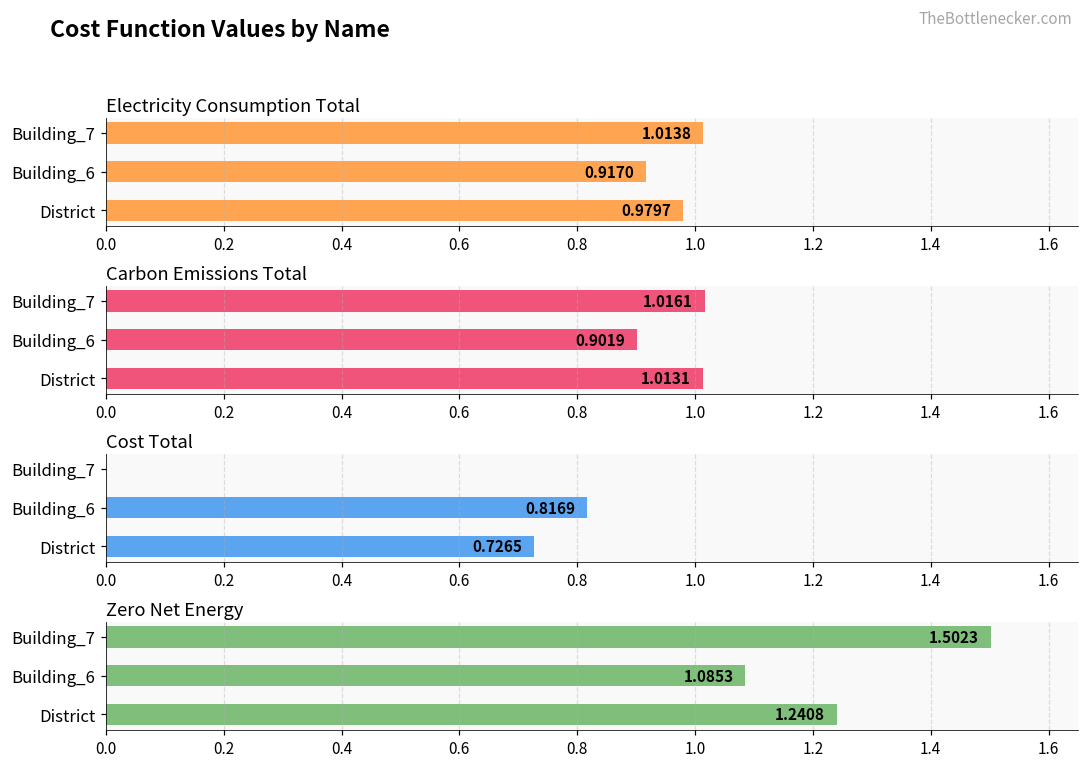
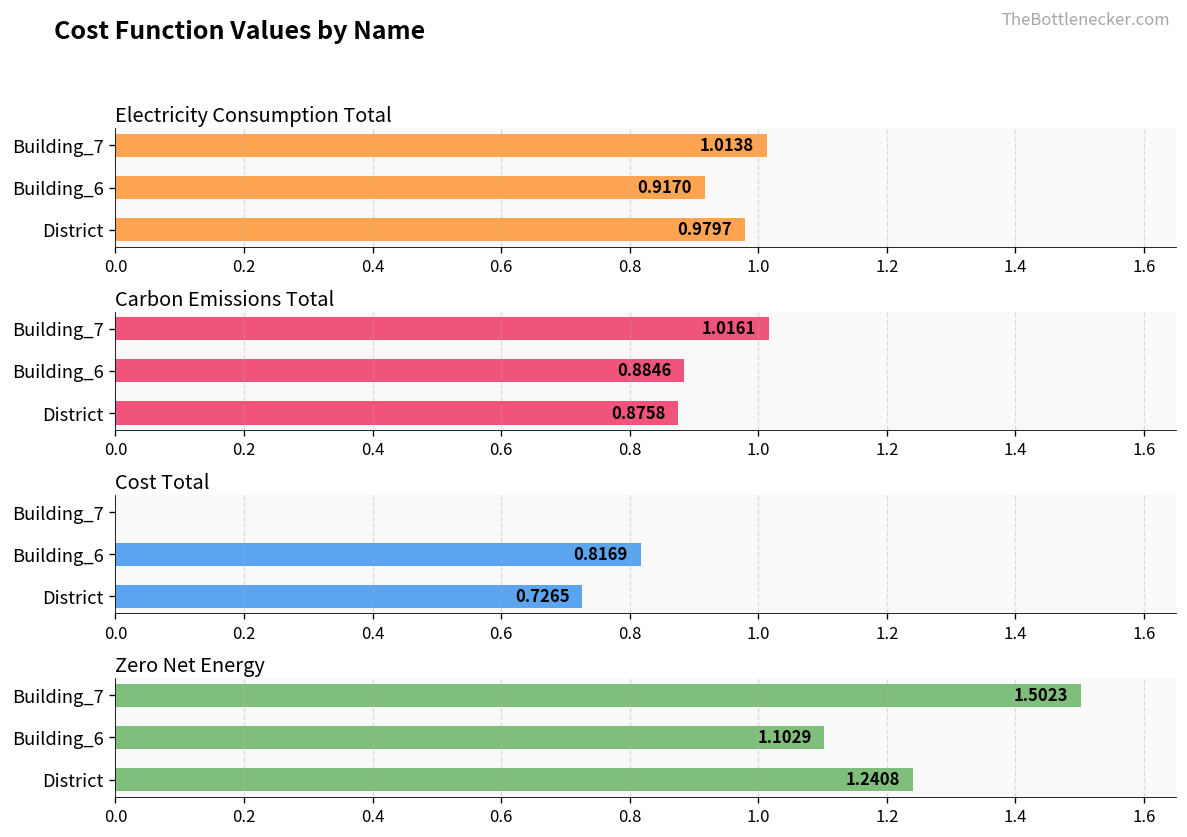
  {
    "Electricity Consumption Total": {
      "Building_7": 1.0138,
      "Building_6": 0.9170,
      "District": 0.9797
    },
    "Carbon Emissions Total": {
      "Building_7": 1.0161,
-     "Building_6": 0.9019,
-     "District": 1.0131
+     "Building_6": 0.8846,
+     "District": 0.8758
    },
    "Cost Total": {
      "Building_6": 0.8169,
      "District": 0.7265
    },
    "Zero Net Energy": {
      "Building_7": 1.5023,
-     "Building_6": 1.0853,
+     "Building_6": 1.1029,
      "District": 1.2408
    }
  }
